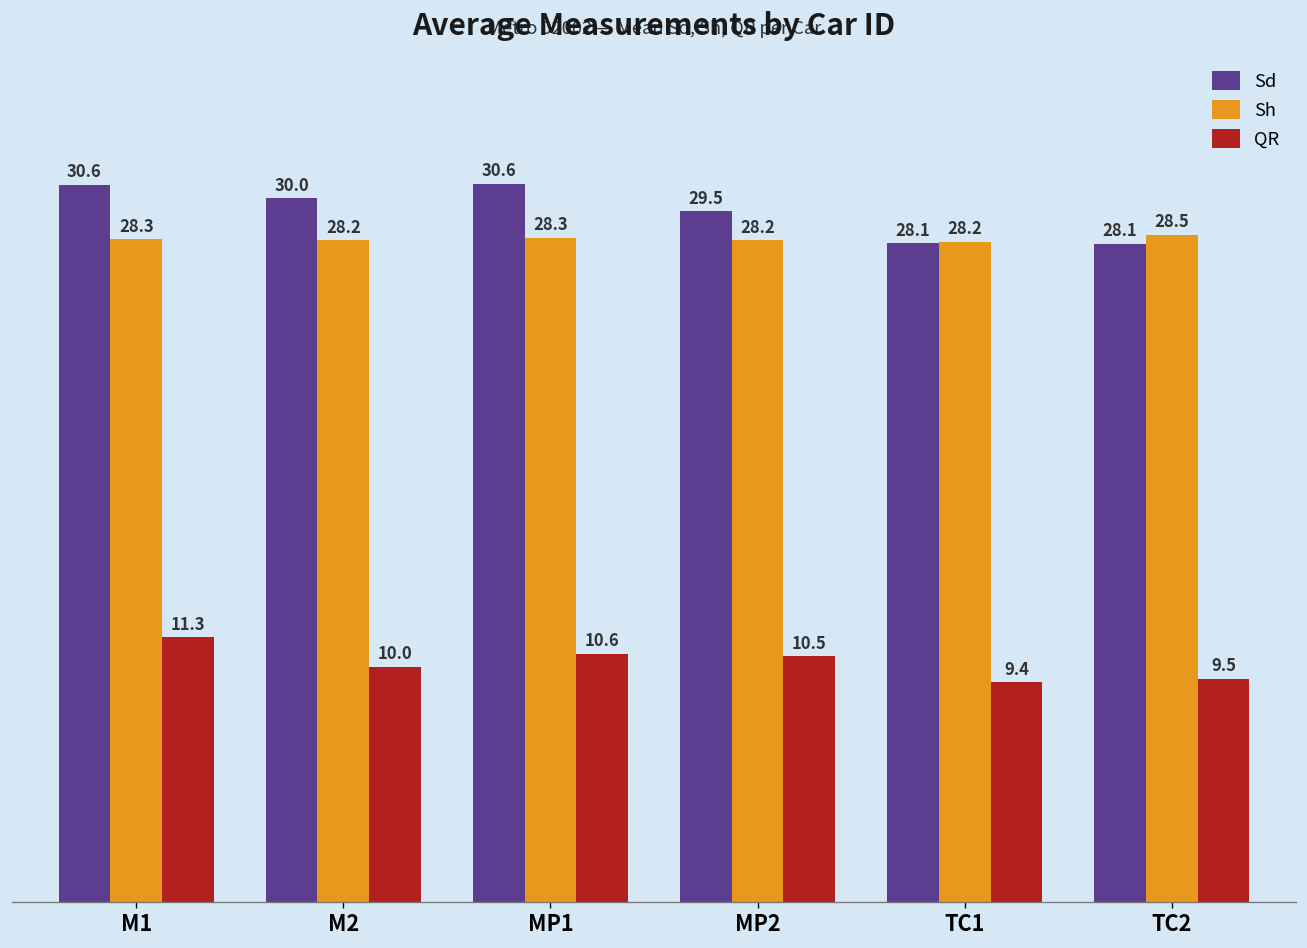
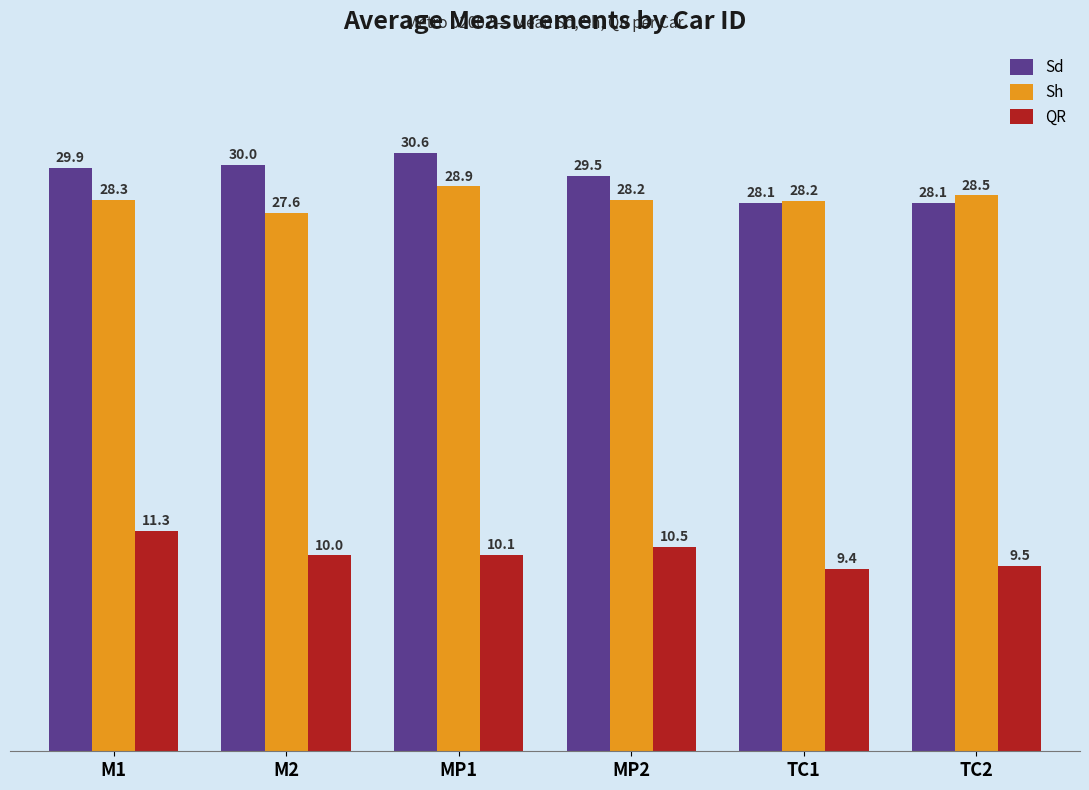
  {
    "Sd": {
-     "M1": 30.6,
+     "M1": 29.9,
      "M2": 30.0,
      "MP1": 30.6,
      "MP2": 29.5,
      "TC1": 28.1,
      "TC2": 28.1
    },
    "Sh": {
      "M1": 28.3,
-     "M2": 28.2,
-     "MP1": 28.3,
+     "M2": 27.6,
+     "MP1": 28.9,
      "MP2": 28.2,
      "TC1": 28.2,
      "TC2": 28.5
    },
    "QR": {
      "M1": 11.3,
      "M2": 10.0,
-     "MP1": 10.6,
+     "MP1": 10.1,
      "MP2": 10.5,
      "TC1": 9.4,
      "TC2": 9.5
    }
  }
